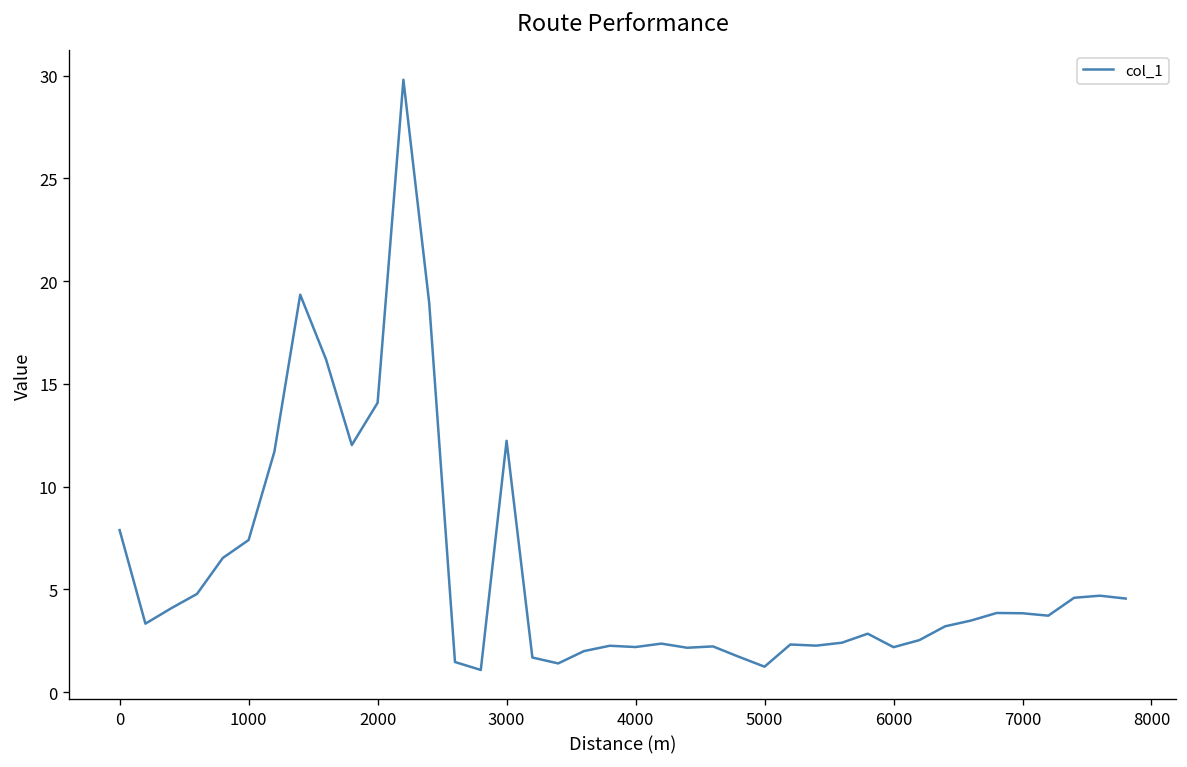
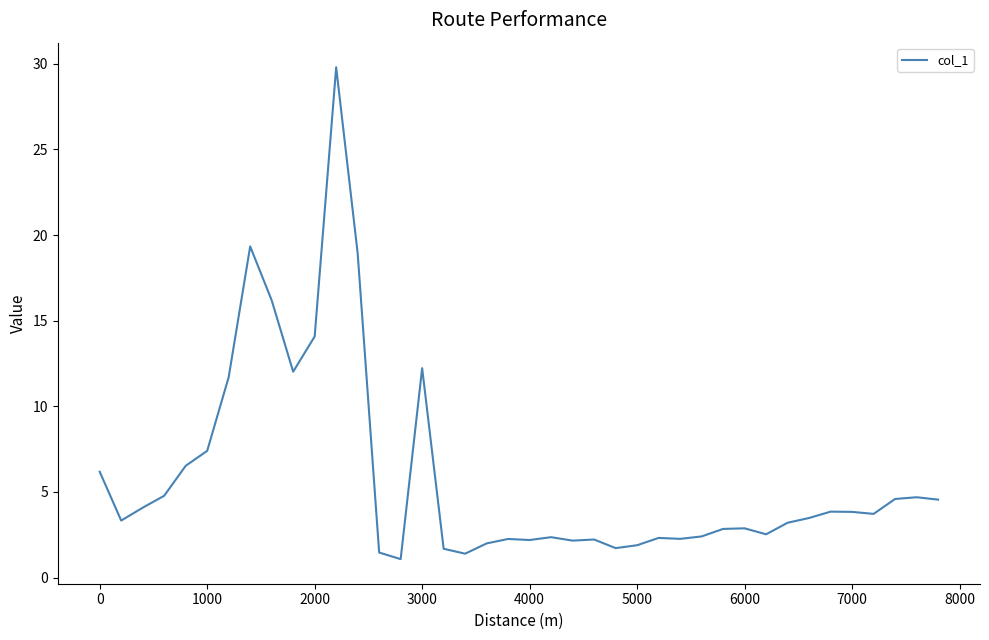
  {
-   "0": 7.9,
+   "0": 6.2,
    "1000": 7.4,
    "2000": 14.1,
    "3000": 12.2,
    "4000": 2.2,
-   "5000": 1.2,
-   "6000": 2.2,
+   "5000": 1.9,
+   "6000": 2.9,
    "7000": 3.8
  }
